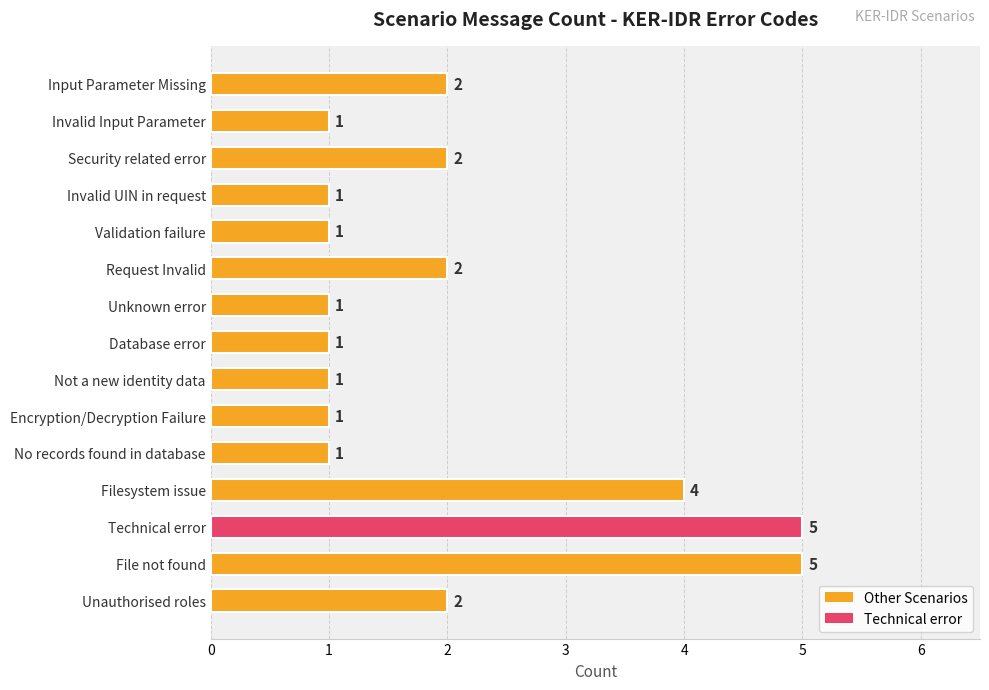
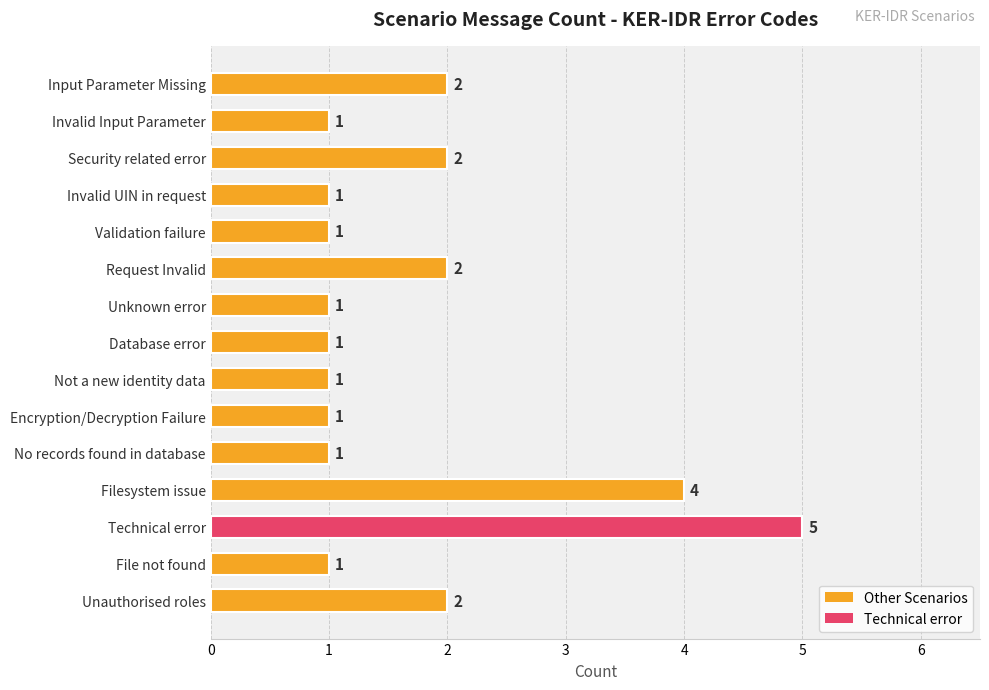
  {
    "Input Parameter Missing": 2,
    "Invalid Input Parameter": 1,
    "Security related error": 2,
    "Invalid UIN in request": 1,
    "Validation failure": 1,
    "Request Invalid": 2,
    "Unknown error": 1,
    "Database error": 1,
    "Not a new identity data": 1,
    "Encryption/Decryption Failure": 1,
    "No records found in database": 1,
    "Filesystem issue": 4,
    "Technical error": 5,
-   "File not found": 5,
+   "File not found": 1,
    "Unauthorised roles": 2
  }
